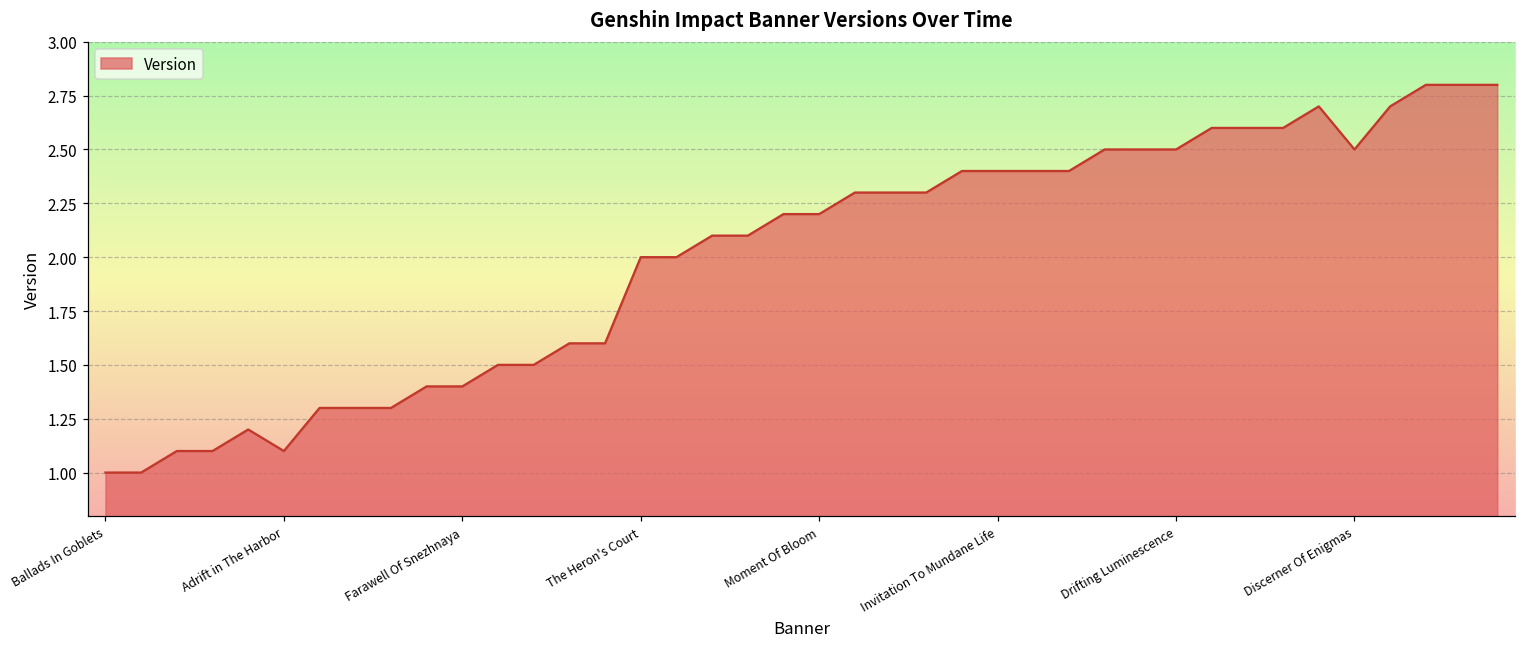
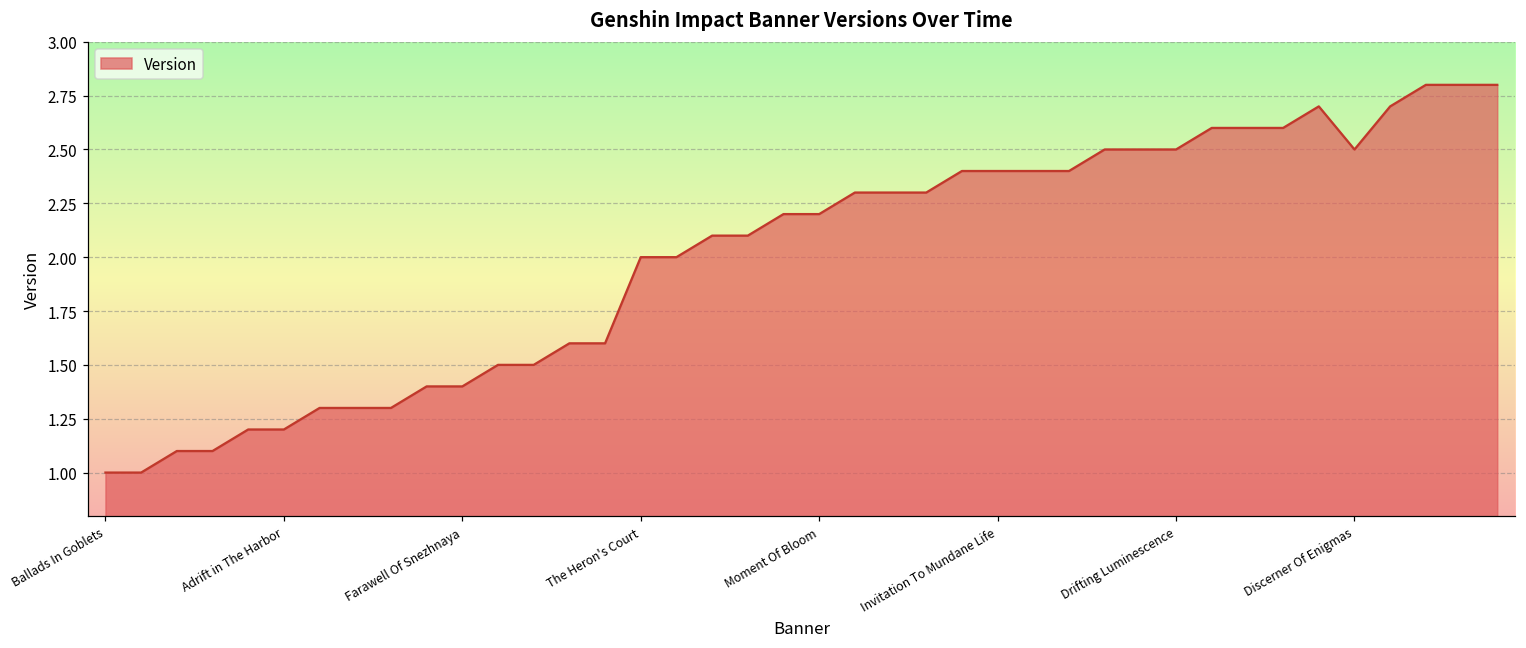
  {
    "Ballads In Goblets": 1.0,
-   "Adrift in The Harbor": 1.1,
+   "Adrift in The Harbor": 1.2,
    "Moment Of Bloom": 2.2,
    "Discerner Of Enigmas": 2.5
  }
